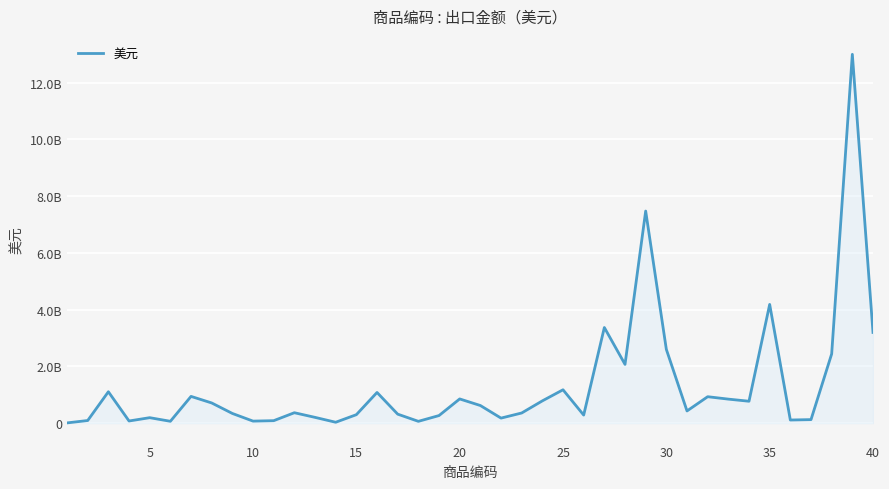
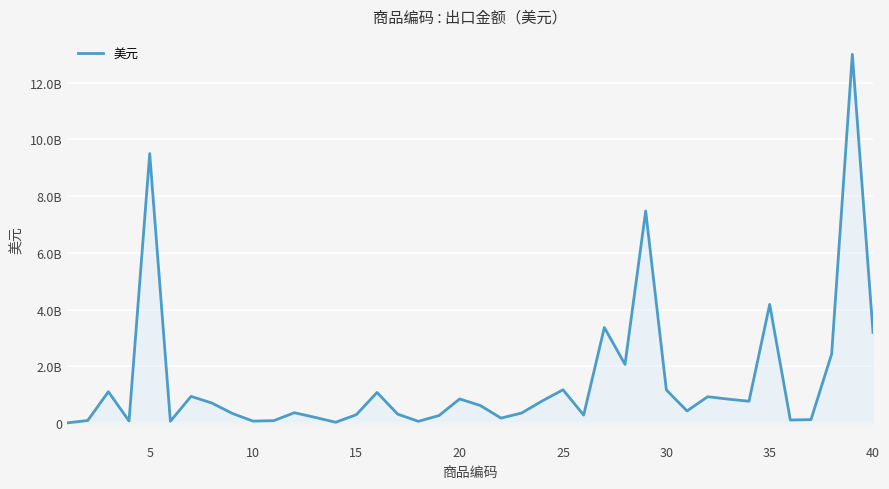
  {
-   "5": 200000000,
+   "5": 9500000000,
    "10": 100000000,
    "15": 300000000,
    "20": 900000000,
    "25": 1200000000,
-   "30": 2600000000,
+   "30": 1200000000,
    "35": 4200000000,
    "40": 3200000000
  }
